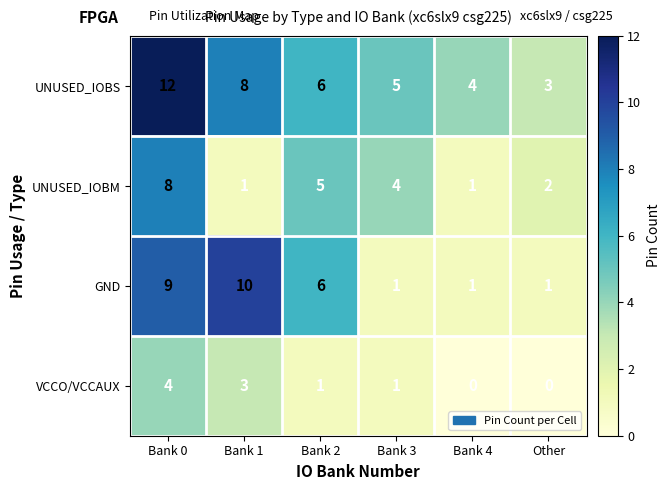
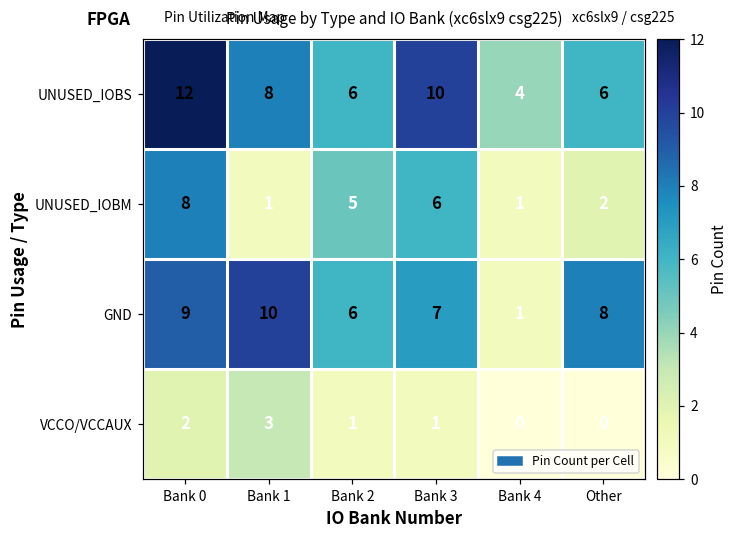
  {
    "UNUSED_IOBS": {
      "Bank 0": 12,
      "Bank 1": 8,
      "Bank 2": 6,
-     "Bank 3": 5,
+     "Bank 3": 10,
      "Bank 4": 4,
-     "Other": 3
+     "Other": 6
    },
    "UNUSED_IOBM": {
      "Bank 0": 8,
      "Bank 1": 1,
      "Bank 2": 5,
-     "Bank 3": 4,
+     "Bank 3": 6,
      "Bank 4": 1,
      "Other": 2
    },
    "GND": {
      "Bank 0": 9,
      "Bank 1": 10,
      "Bank 2": 6,
-     "Bank 3": 1,
+     "Bank 3": 7,
      "Bank 4": 1,
-     "Other": 1
+     "Other": 8
    },
    "VCCO/VCCAUX": {
-     "Bank 0": 4,
+     "Bank 0": 2,
      "Bank 1": 3,
      "Bank 2": 1,
      "Bank 3": 1
    }
  }
